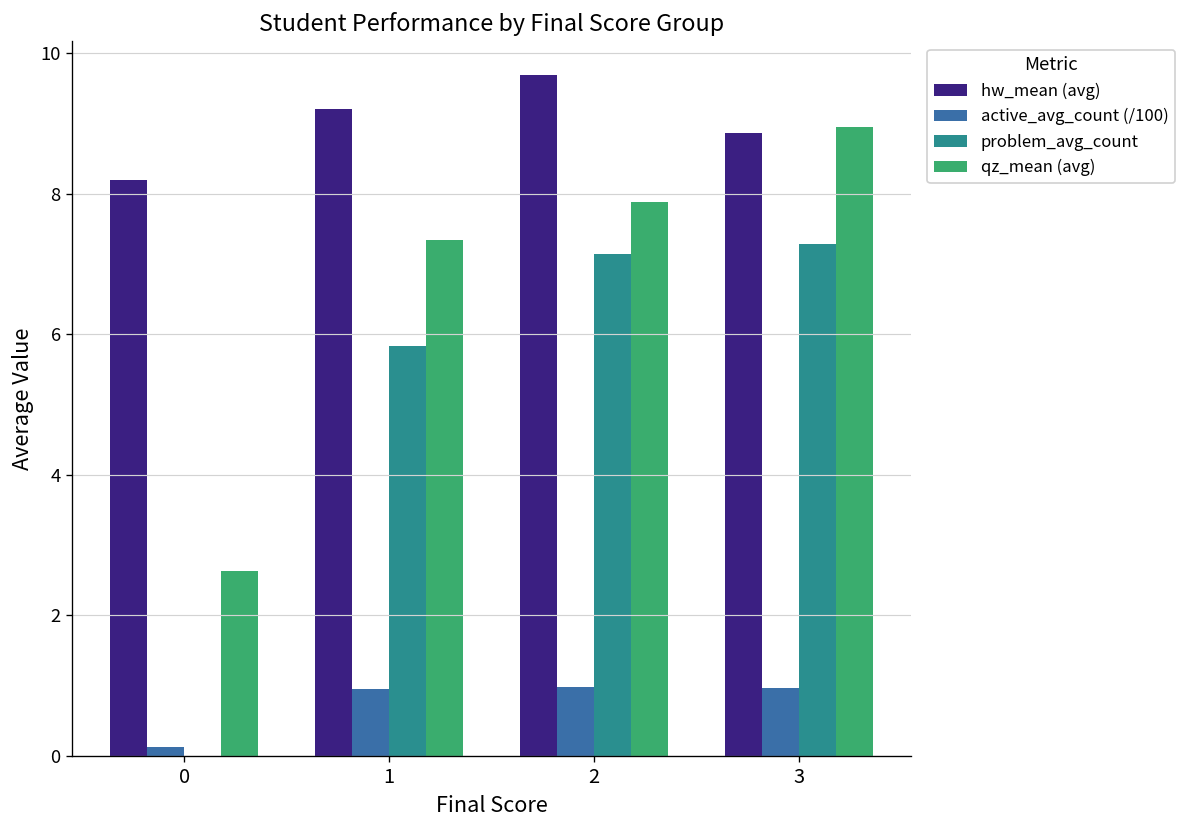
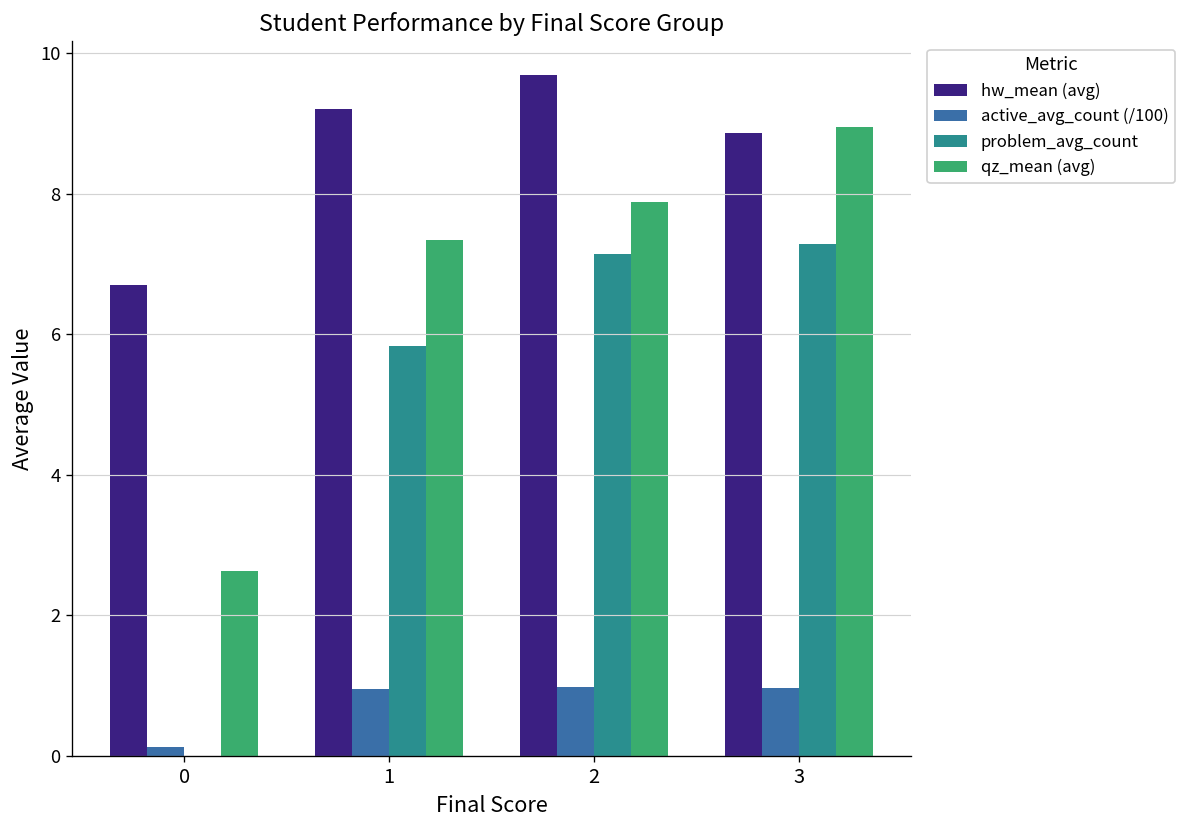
  {
    "hw_mean (avg)": {
-     "0": 8.2,
+     "0": 6.7,
      "1": 9.2,
      "2": 9.7,
      "3": 8.9
    }
  }
